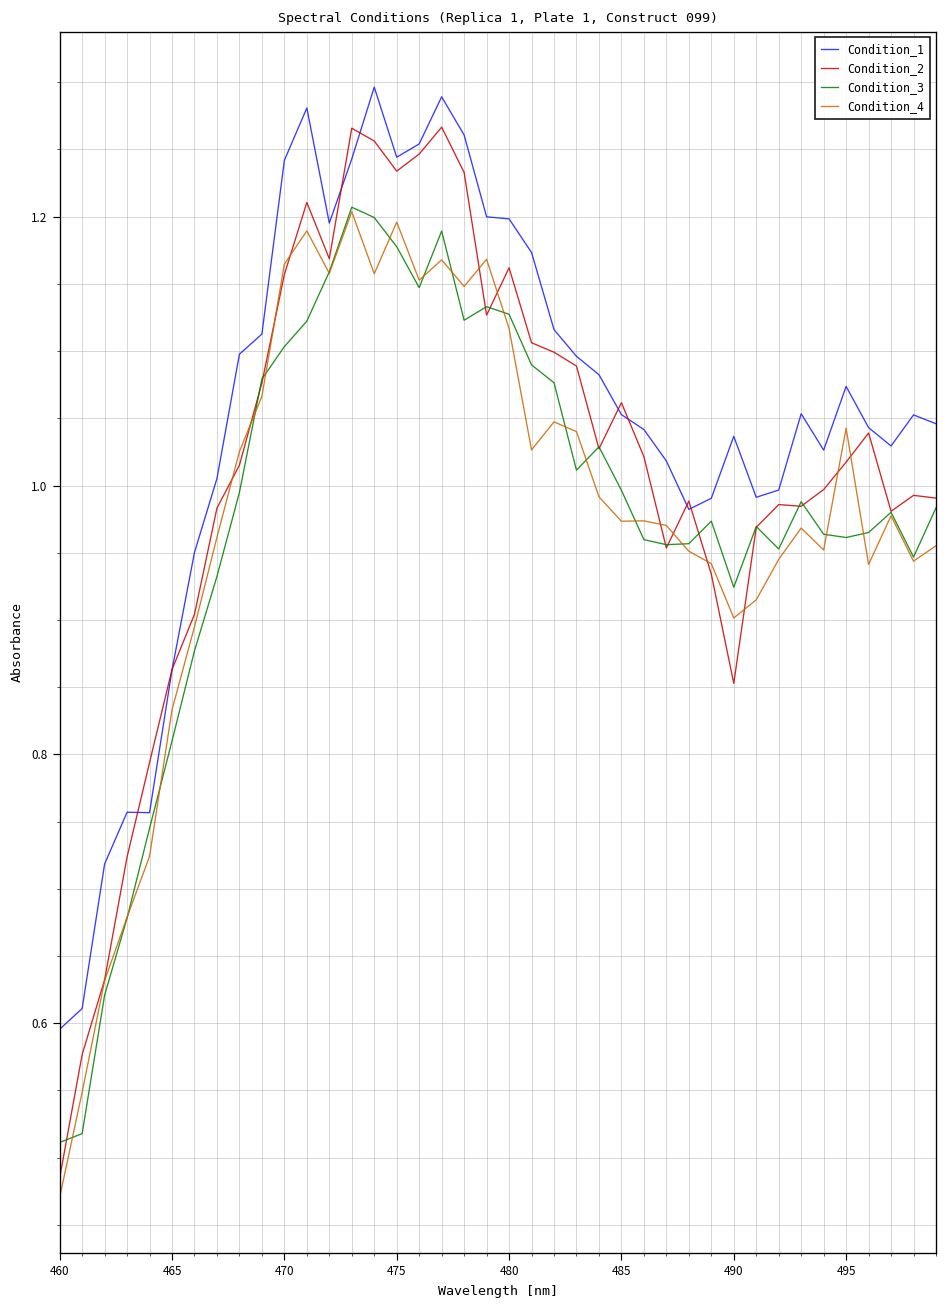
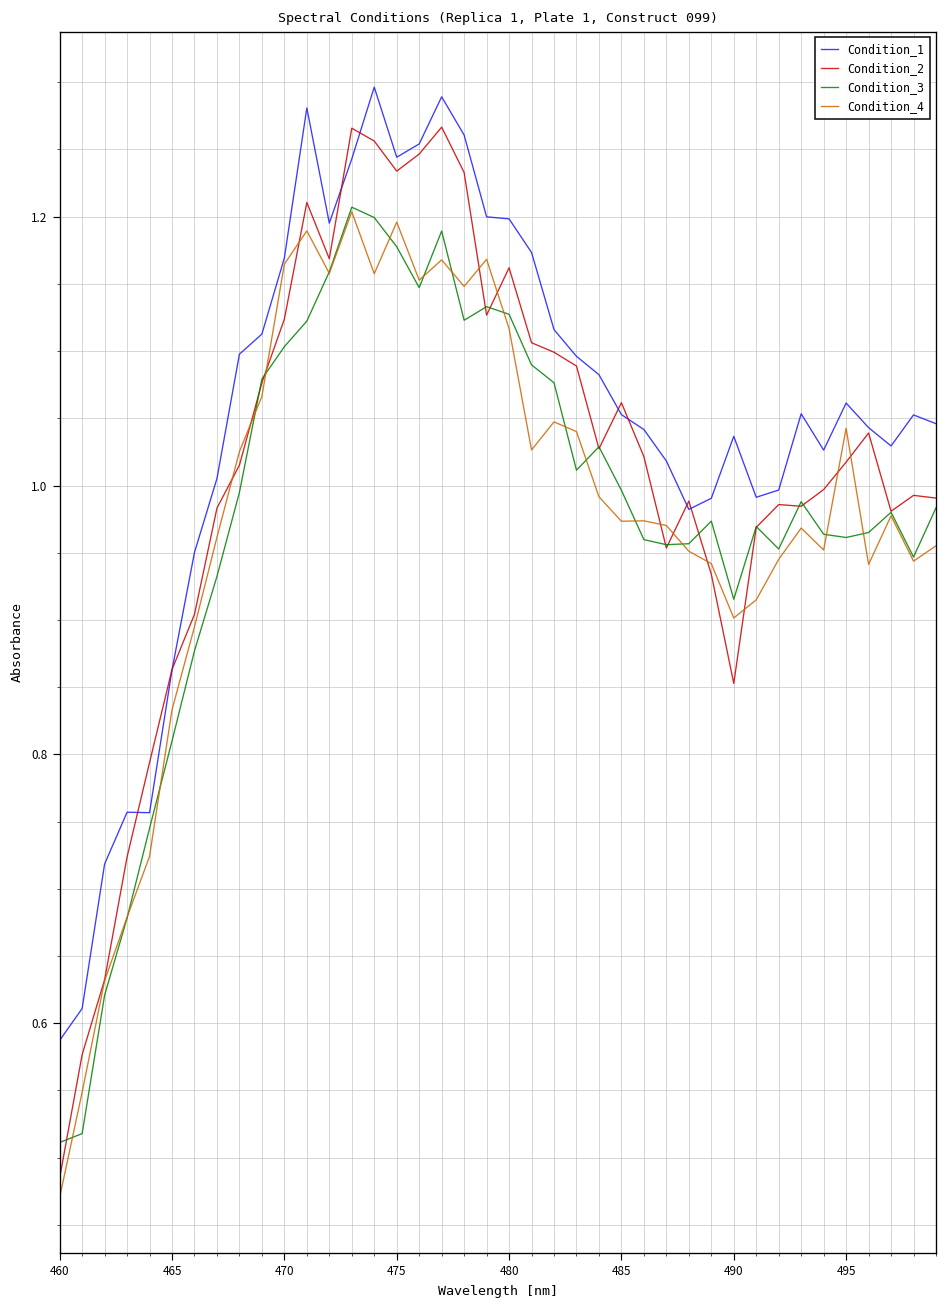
  {
    "Condition_1": {
-     "460": 0.595,
-     "470": 1.242,
+     "460": 0.587,
+     "470": 1.169,
      "475": 1.244,
      "480": 1.198,
      "485": 1.053,
      "490": 1.037,
-     "495": 1.074
+     "495": 1.061
    },
    "Condition_2": {
      "460": 0.485,
-     "470": 1.157,
+     "470": 1.124,
      "475": 1.234,
      "480": 1.162,
      "485": 1.062,
      "490": 0.853,
      "495": 1.017
    },
    "Condition_3": {
      "460": 0.511,
      "465": 0.810,
      "470": 1.103,
      "475": 1.178,
      "480": 1.127,
      "485": 0.996,
-     "490": 0.924,
+     "490": 0.915,
      "495": 0.961
    },
    "Condition_4": {
      "460": 0.470,
      "465": 0.833,
      "470": 1.165,
      "475": 1.196,
      "480": 1.117,
      "485": 0.973,
      "490": 0.901,
      "495": 1.043
    }
  }
